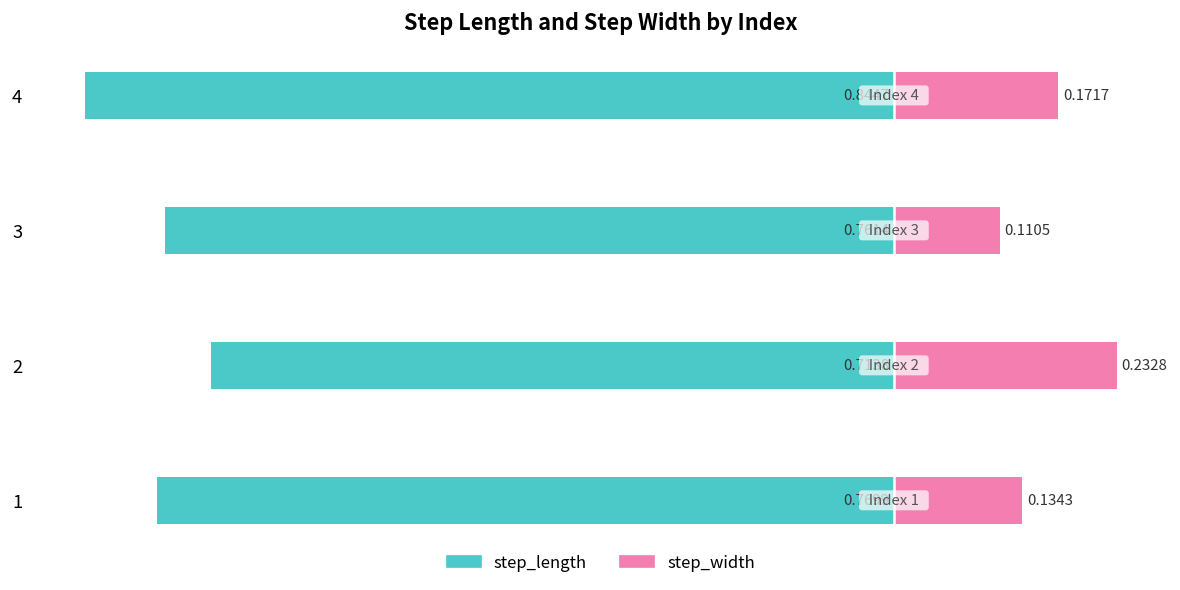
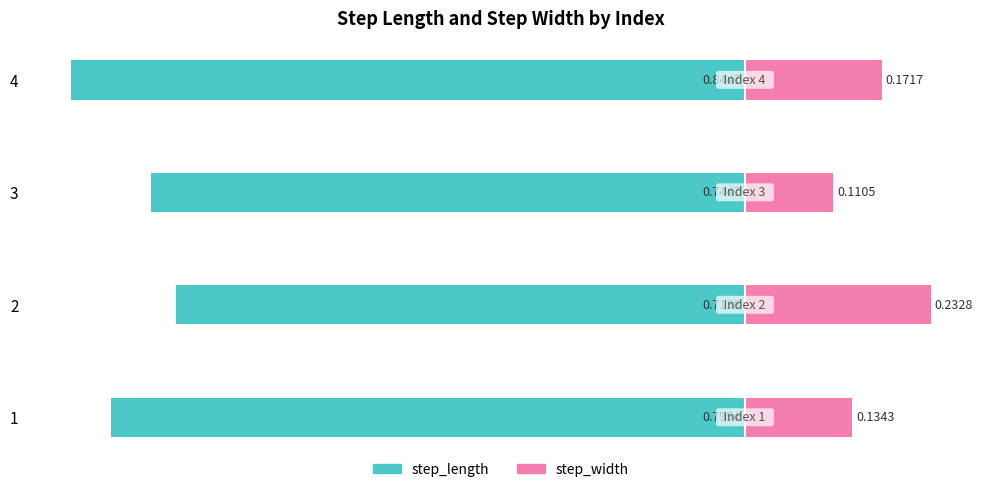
  {
    "step_length": {
-     "3": 0.7614,
-     "1": 0.7699
+     "3": 0.7447,
+     "1": 0.7954
    },
    "step_width": {
      "4": 0.1717,
      "3": 0.1105,
      "2": 0.2328,
      "1": 0.1343
    }
  }
